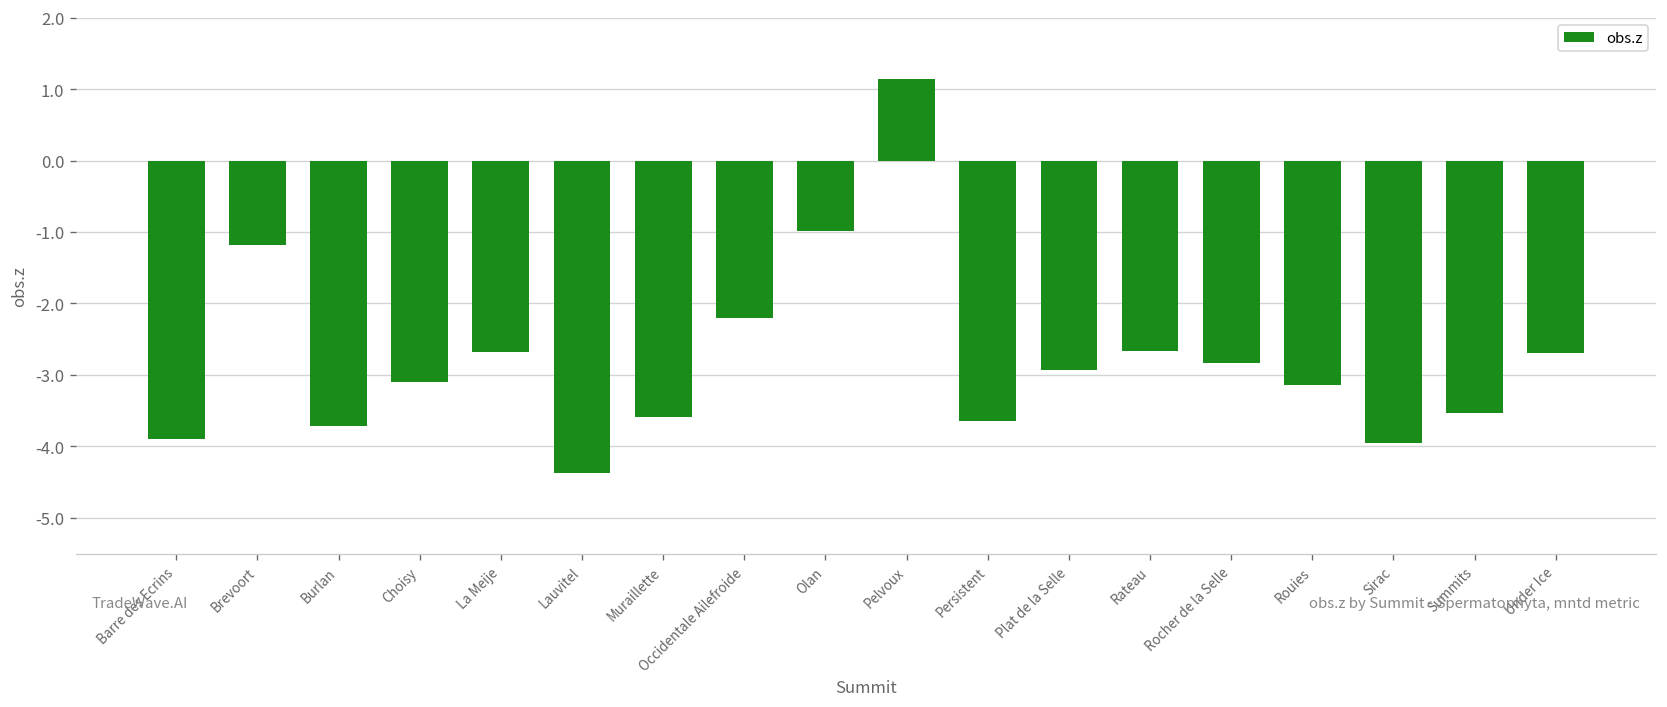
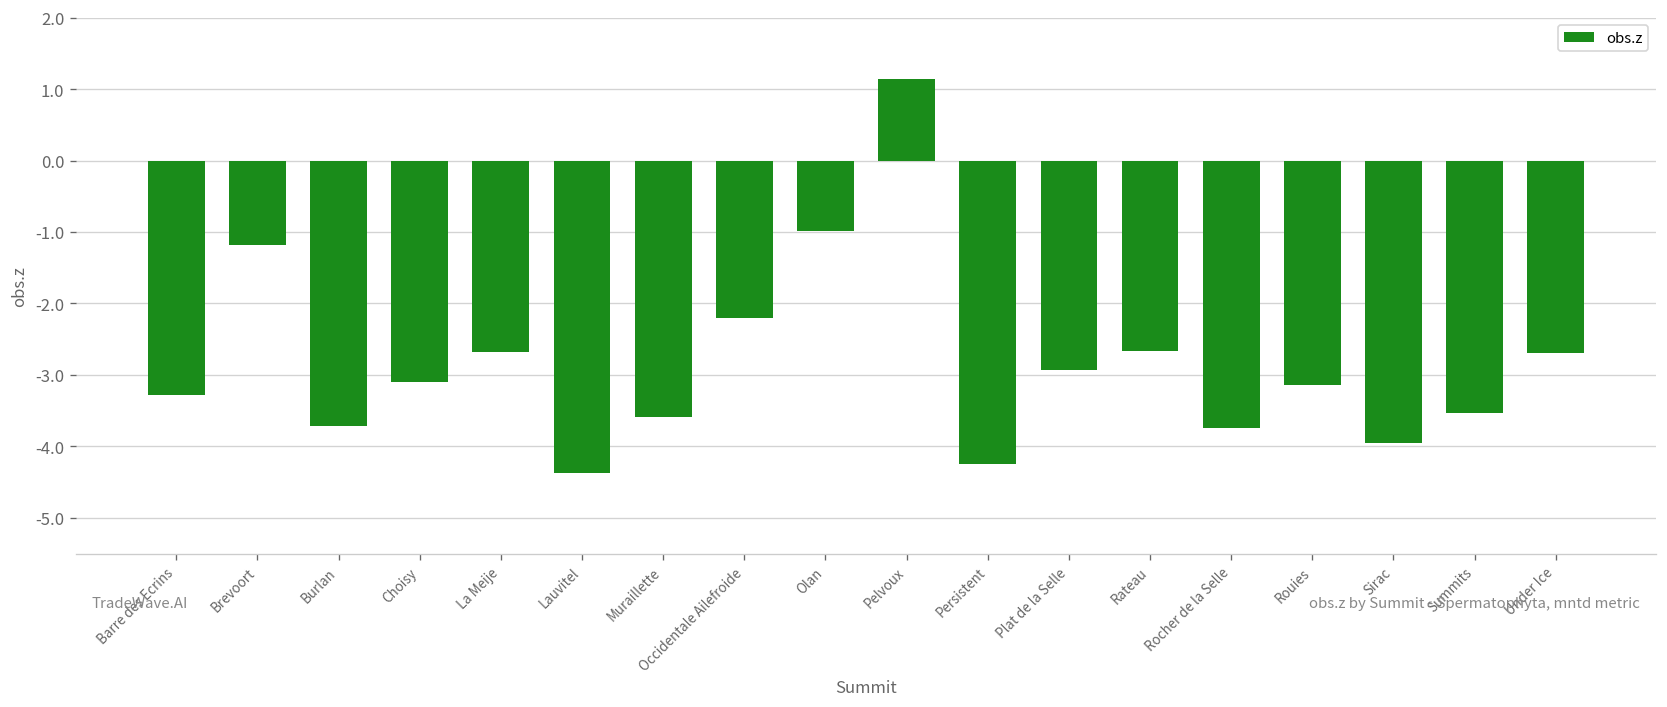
  {
-   "Barre des Ecrins": -3.9,
+   "Barre des Ecrins": -3.3,
    "Brevoort": -1.2,
    "Burlan": -3.7,
    "Choisy": -3.1,
    "La Meije": -2.7,
    "Lauvitel": -4.4,
    "Muraillette": -3.6,
    "Occidentale Ailefroide": -2.2,
    "Olan": -1.0,
    "Pelvoux": 1.1,
-   "Persistent": -3.6,
+   "Persistent": -4.2,
    "Plat de la Selle": -2.9,
    "Rateau": -2.7,
-   "Rocher de la Selle": -2.8,
+   "Rocher de la Selle": -3.7,
    "Rouies": -3.1,
    "Sirac": -3.9,
    "Summits": -3.5,
    "Under Ice": -2.7
  }
